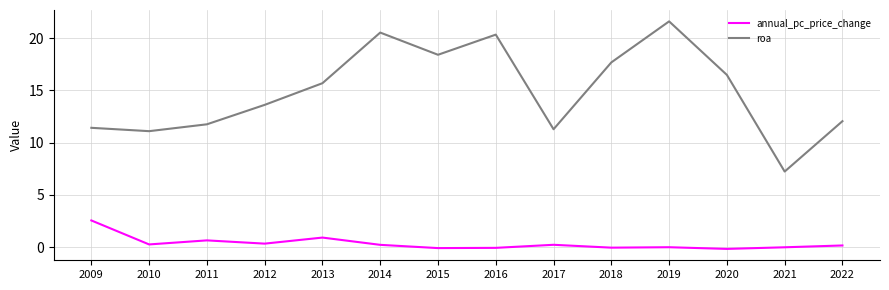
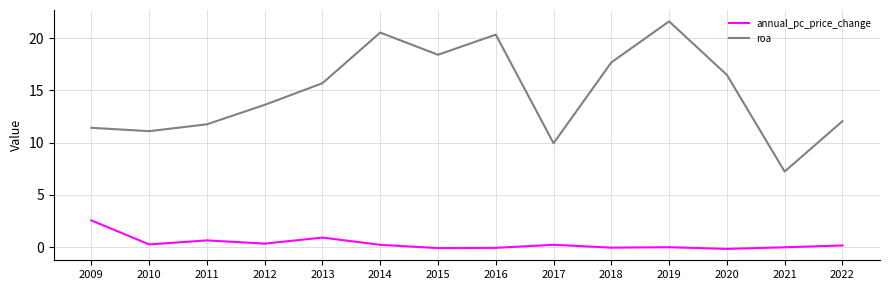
  {
    "annual_pc_price_change": {
      "2009": 2.6,
      "2010": 0.3,
      "2011": 0.6,
      "2012": 0.3,
      "2013": 0.9,
      "2014": 0.2,
      "2015": -0.1,
      "2016": -0.1,
      "2017": 0.2,
      "2018": -0.1,
      "2019": 0.0,
      "2020": -0.2,
      "2021": 0.0,
      "2022": 0.2
    },
    "roa": {
      "2009": 11.4,
      "2010": 11.1,
      "2011": 11.8,
      "2012": 13.6,
      "2013": 15.7,
      "2014": 20.5,
      "2015": 18.4,
      "2016": 20.4,
-     "2017": 11.3,
+     "2017": 9.9,
      "2018": 17.7,
      "2019": 21.6,
      "2020": 16.5,
      "2021": 7.2,
      "2022": 12.1
    }
  }
